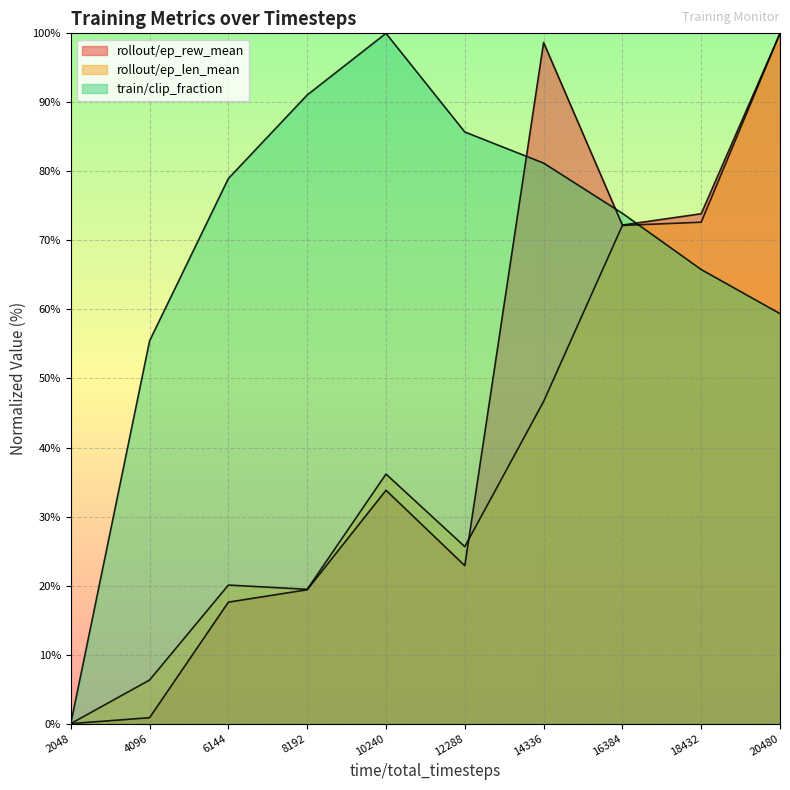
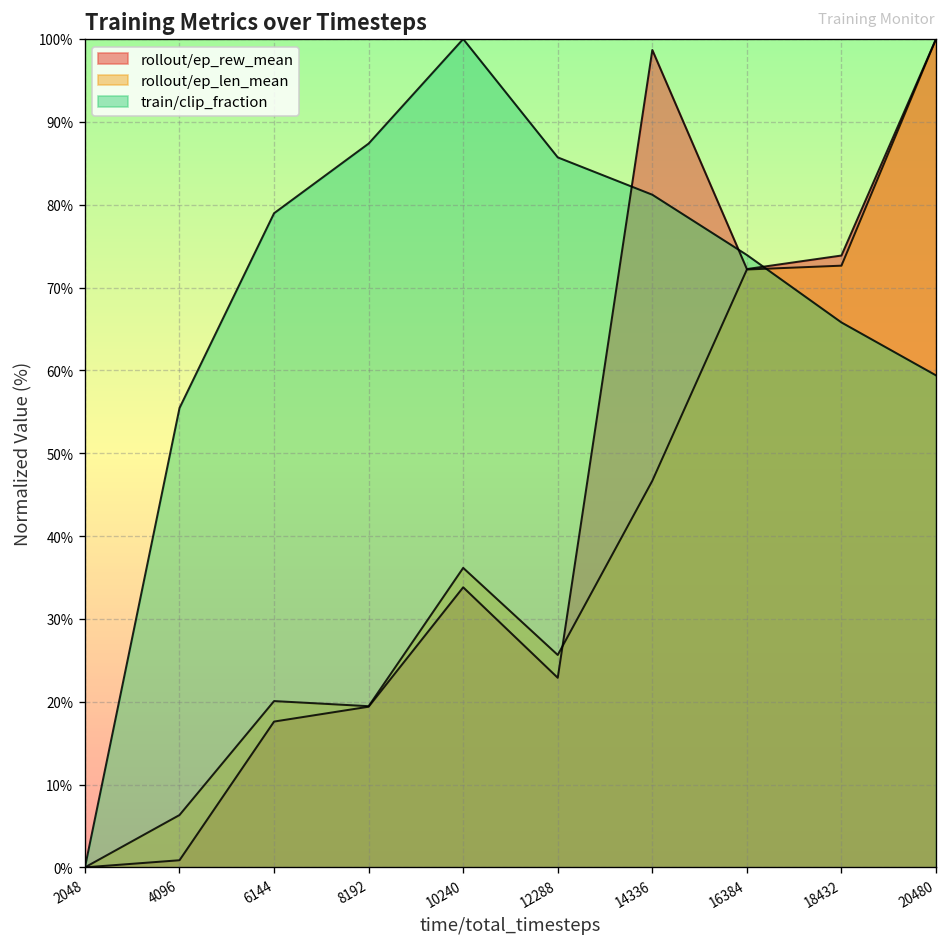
  {
    "rollout/ep_rew_mean": {
      "4096": "1%",
      "6144": "18%",
      "10240": "34%",
      "12288": "23%",
      "14336": "99%",
      "18432": "74%"
    },
    "rollout/ep_len_mean": {
      "4096": "6%",
      "6144": "20%",
      "10240": "36%",
      "12288": "26%",
      "14336": "47%",
      "18432": "73%"
    },
    "train/clip_fraction": {
      "4096": "55%",
      "6144": "79%",
-     "8192": "91%",
+     "8192": "87%",
      "10240": "100%",
      "12288": "86%",
      "14336": "81%",
      "16384": "74%",
      "18432": "66%",
      "20480": "59%"
    }
  }
